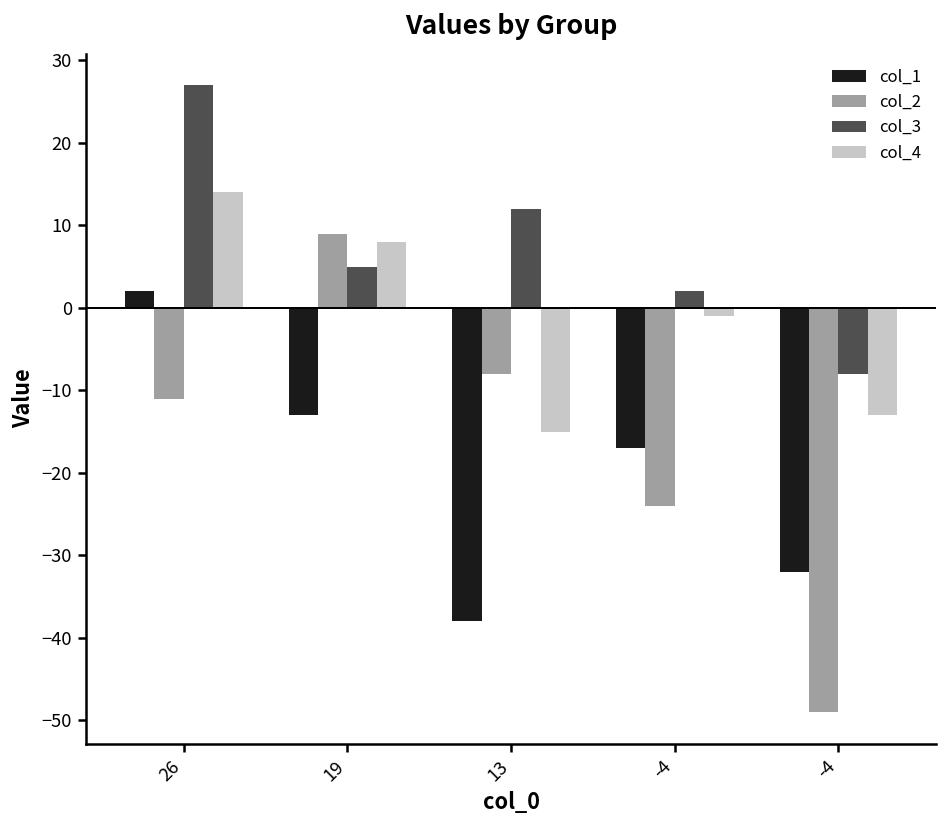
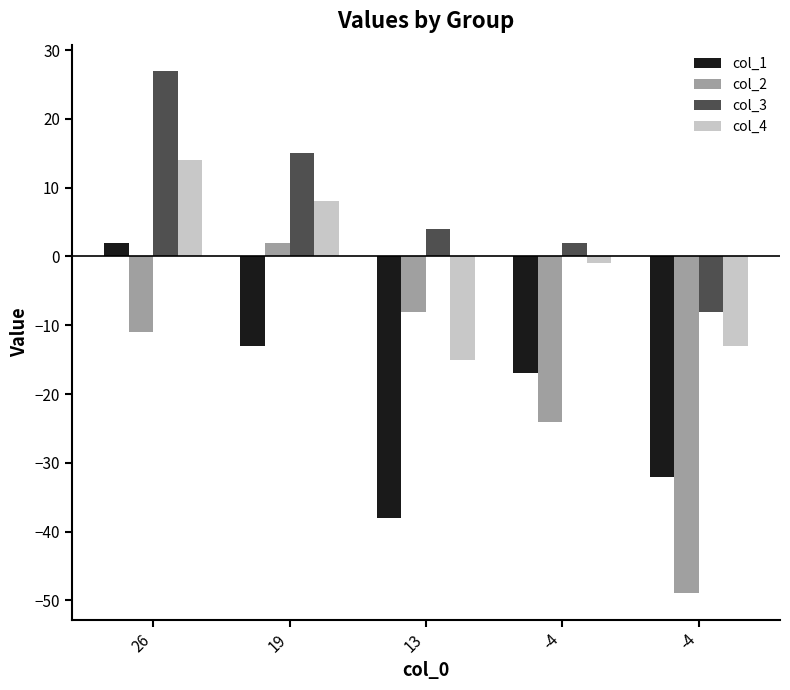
  {
    "col_1": {
      "26": 2,
      "19": -13,
      "13": -38
    },
    "col_2": {
      "26": -11,
-     "19": 9,
+     "19": 2,
      "13": -8
    },
    "col_3": {
      "26": 27,
-     "19": 5,
-     "13": 12
+     "19": 15,
+     "13": 4
    },
    "col_4": {
      "26": 14,
      "19": 8,
      "13": -15
    }
  }
